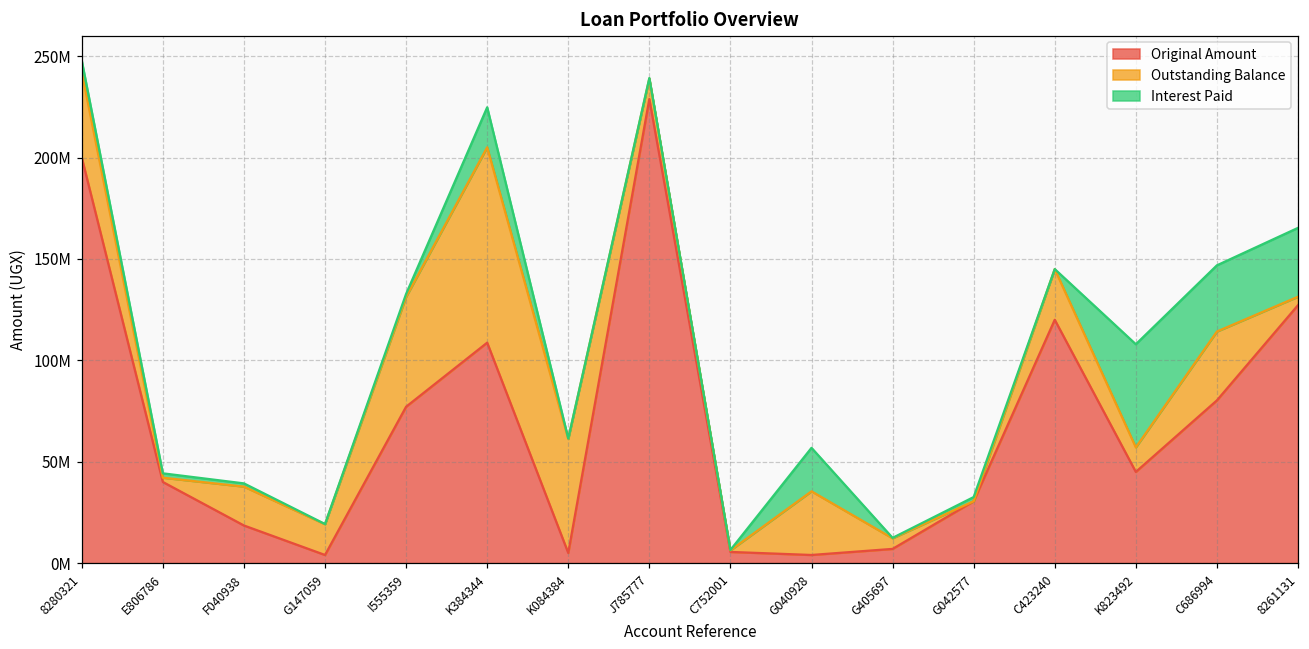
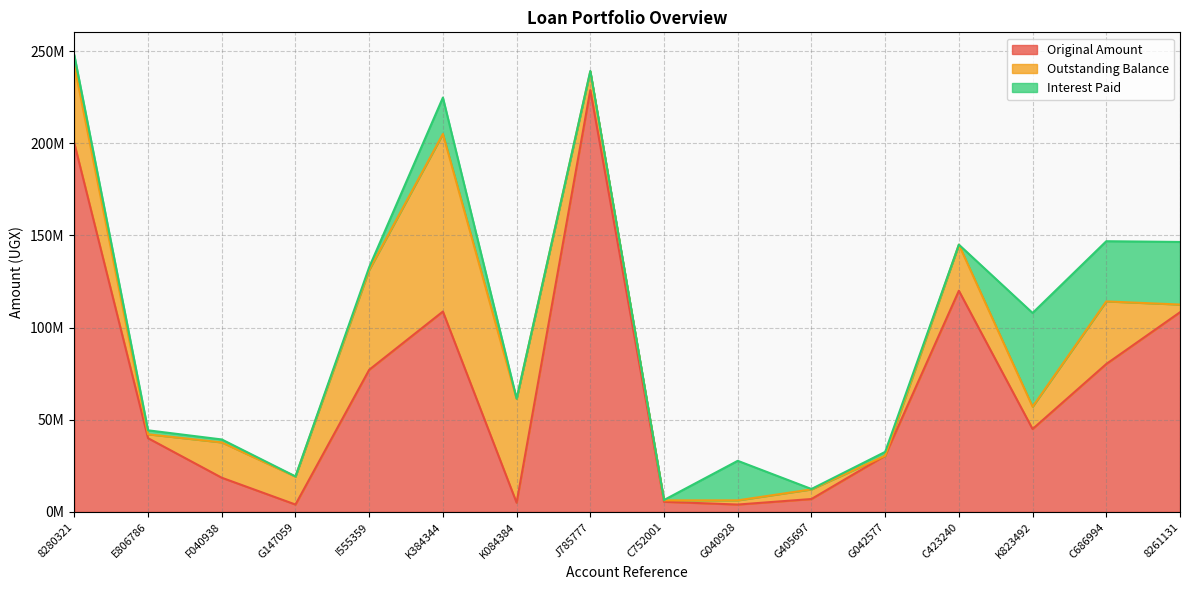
  {
    "Original Amount": {
      "8280321": 200000000,
      "E806786": 40000000,
      "F040938": 19000000,
      "G147059": 4000000,
      "I555359": 77000000,
      "K384344": 109000000,
      "K084384": 5000000,
      "J785777": 229000000,
      "G040928": 4000000,
      "G405697": 7000000,
      "C423240": 120000000,
      "K823492": 45000000,
      "C686994": 80000000,
-     "8261131": 127000000
+     "8261131": 108000000
    },
    "Outstanding Balance": {
      "8280321": 42000000,
      "E806786": 2000000,
      "F040938": 19000000,
      "I555359": 54000000,
      "K384344": 96000000,
-     "G040928": 31000000,
+     "G040928": 2000000,
      "K823492": 12000000,
      "C686994": 34000000,
      "8261131": 4000000
    },
    "Interest Paid": {
      "8280321": 6000000,
      "E806786": 2000000,
      "F040938": 2000000,
      "I555359": 1000000,
      "K384344": 20000000,
      "G040928": 21000000,
      "G042577": 2000000,
      "K823492": 51000000,
      "C686994": 33000000,
      "8261131": 34000000
    }
  }
